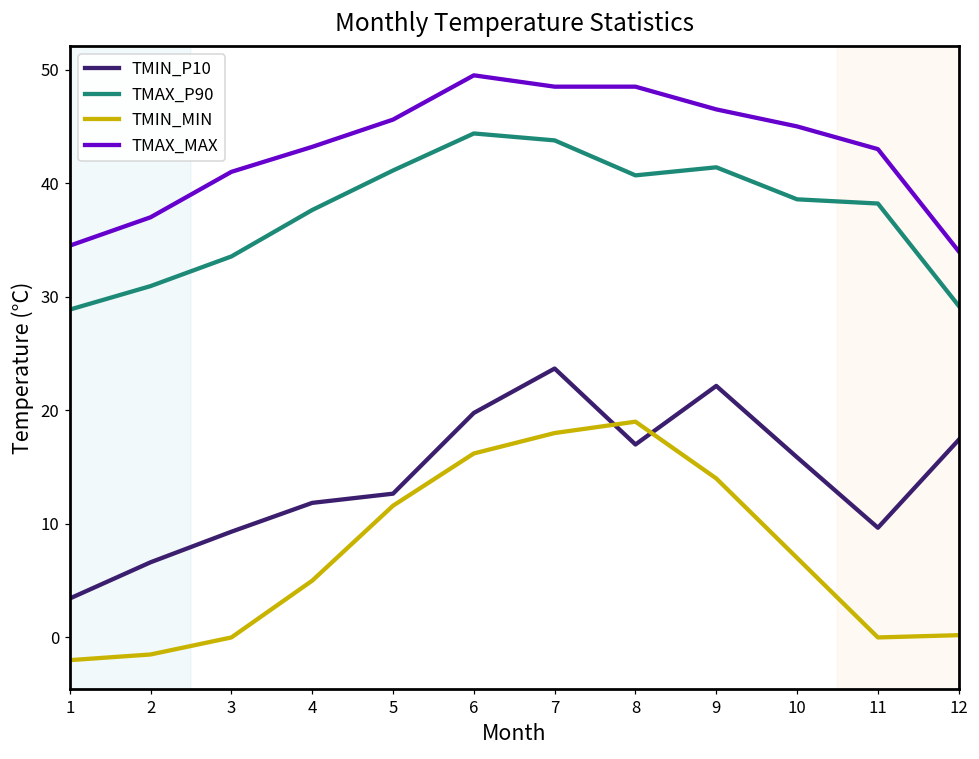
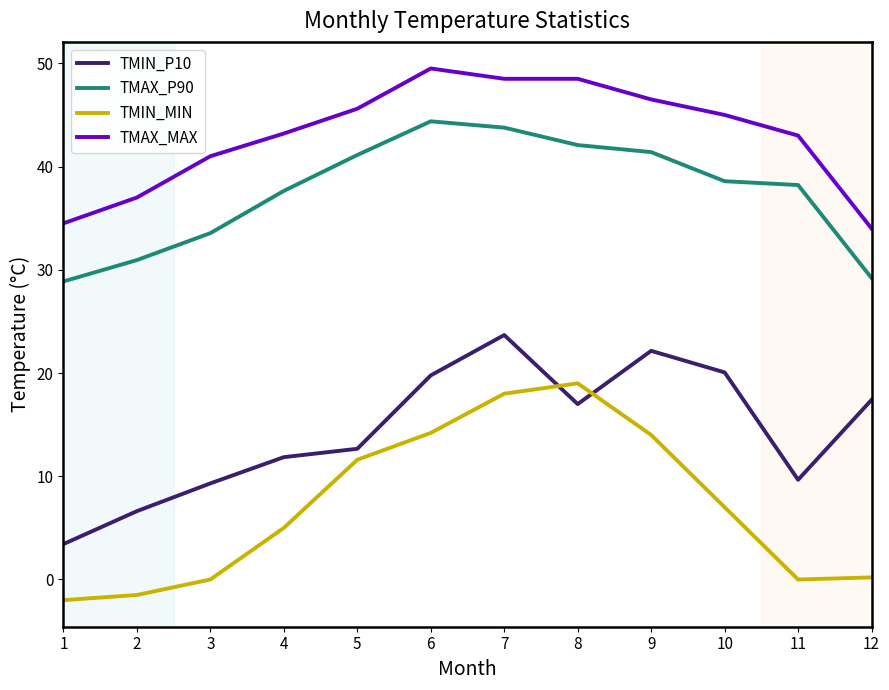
  {
    "TMIN_P10": {
      "1": 3.4,
      "2": 6.6,
      "3": 9.3,
      "4": 11.9,
      "5": 12.7,
      "6": 19.8,
      "7": 23.7,
      "8": 17.0,
      "9": 22.2,
-     "10": 15.9,
+     "10": 20.1,
      "11": 9.7,
      "12": 17.4
    },
    "TMAX_P90": {
      "1": 28.9,
      "2": 30.9,
      "3": 33.6,
      "4": 37.6,
      "5": 41.1,
      "6": 44.4,
      "7": 43.8,
-     "8": 40.7,
+     "8": 42.1,
      "9": 41.4,
      "10": 38.6,
      "11": 38.2,
      "12": 29.2
    },
    "TMIN_MIN": {
      "1": -2.0,
      "2": -1.5,
      "3": 0.0,
      "4": 5.0,
      "5": 11.6,
-     "6": 16.2,
+     "6": 14.2,
      "7": 18.0,
      "8": 19.0,
      "9": 14.0,
      "10": 7.0,
      "11": 0.0,
      "12": 0.2
    },
    "TMAX_MAX": {
      "1": 34.5,
      "2": 37.0,
      "3": 41.0,
      "4": 43.2,
      "5": 45.6,
      "6": 49.5,
      "7": 48.5,
      "8": 48.5,
      "9": 46.5,
      "10": 45.0,
      "11": 43.0,
      "12": 34.0
    }
  }
